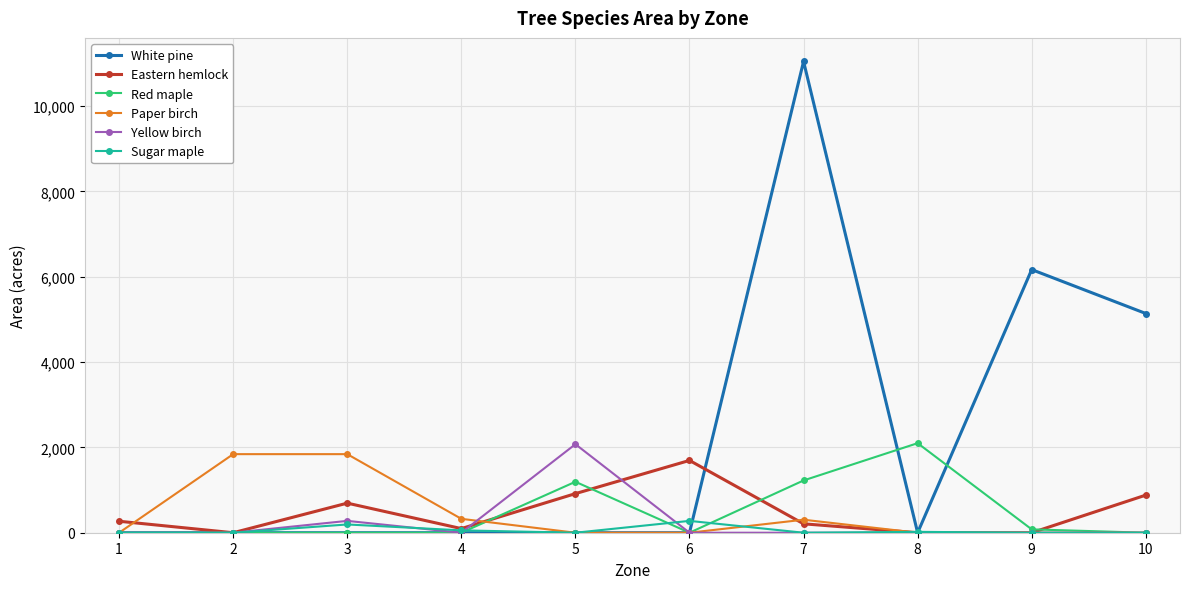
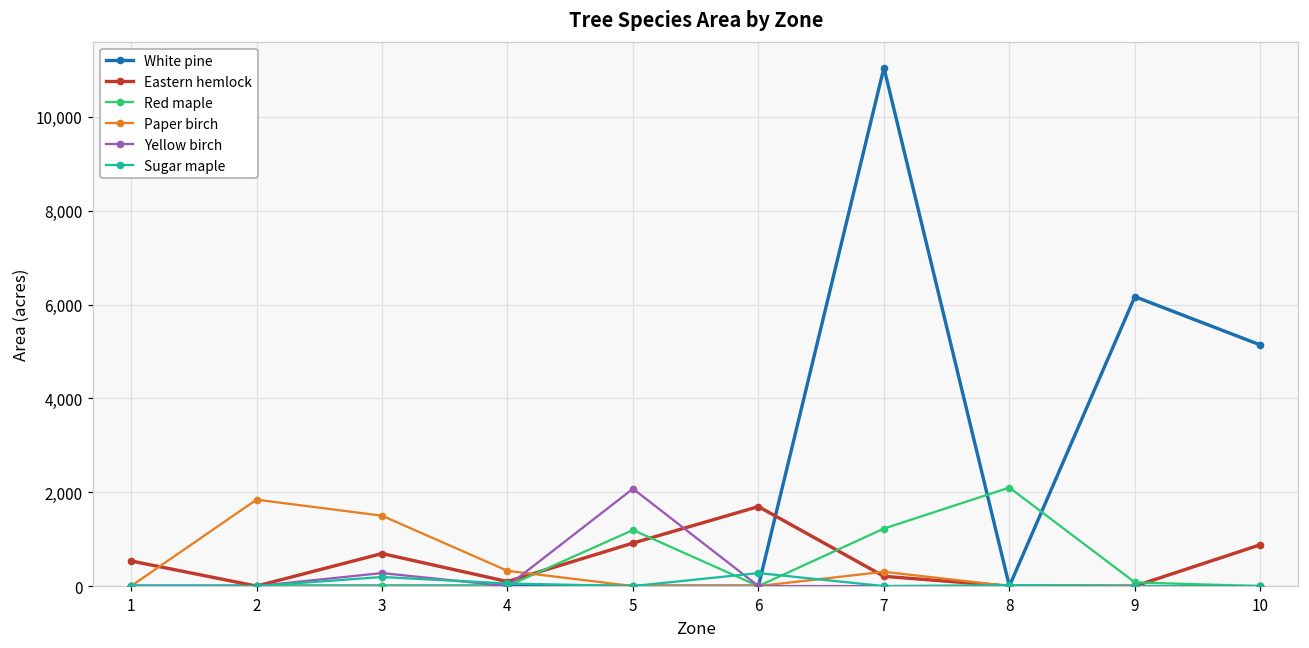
  {
    "White pine": {
      "7": "11,000",
      "9": "6,200",
      "10": "5,100"
    },
    "Eastern hemlock": {
-     "1": "300",
+     "1": "500",
      "3": "700",
      "5": "900",
      "6": "1,700",
      "7": "200",
      "10": "900"
    },
    "Paper birch": {
      "2": "1,800",
-     "3": "1,800",
+     "3": "1,500",
      "4": "300",
      "7": "300"
    },
    "Yellow birch": {
      "3": "300",
      "5": "2,100"
    }
  }
